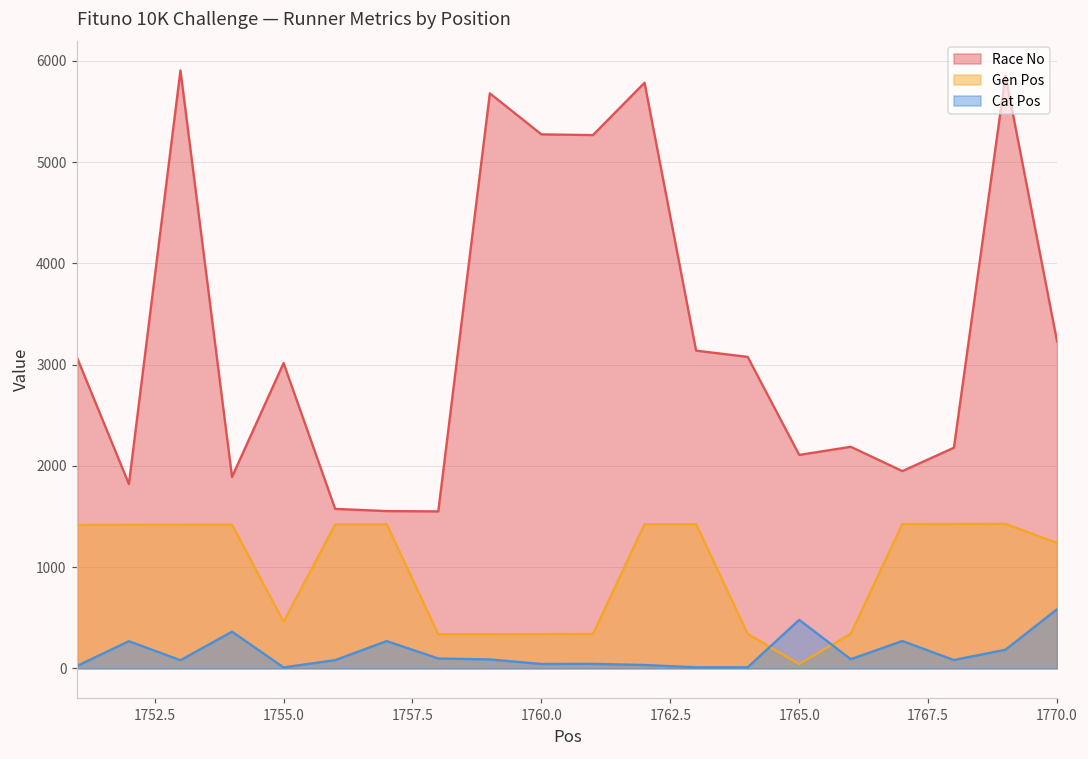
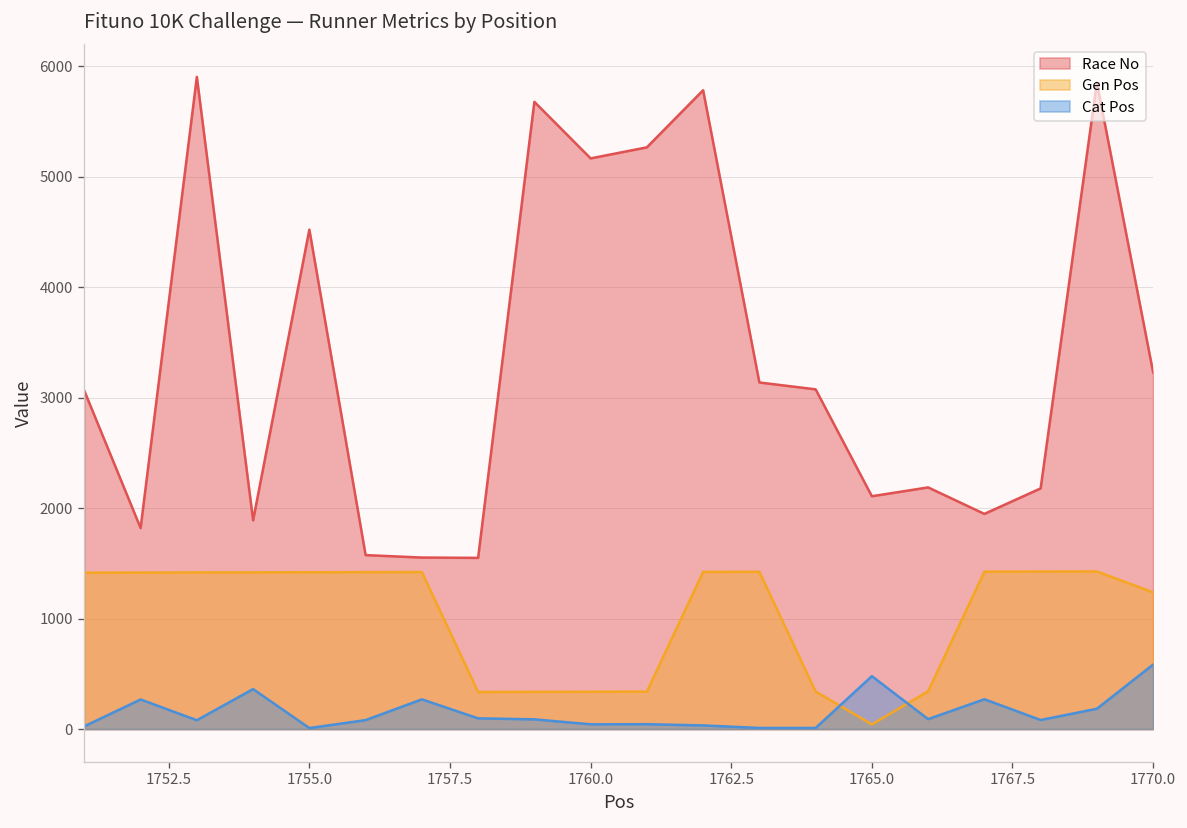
  {
    "Race No": {
-     "1755.0": 3000,
-     "1760.0": 5300,
+     "1755.0": 4500,
+     "1760.0": 5200,
      "1765.0": 2100,
      "1770.0": 3200
    },
    "Gen Pos": {
-     "1755.0": 500,
+     "1755.0": 1400,
      "1760.0": 300,
      "1765.0": 0,
      "1770.0": 1200
    },
    "Cat Pos": {
      "1755.0": 0,
      "1760.0": 0,
      "1765.0": 500,
      "1770.0": 600
    }
  }
